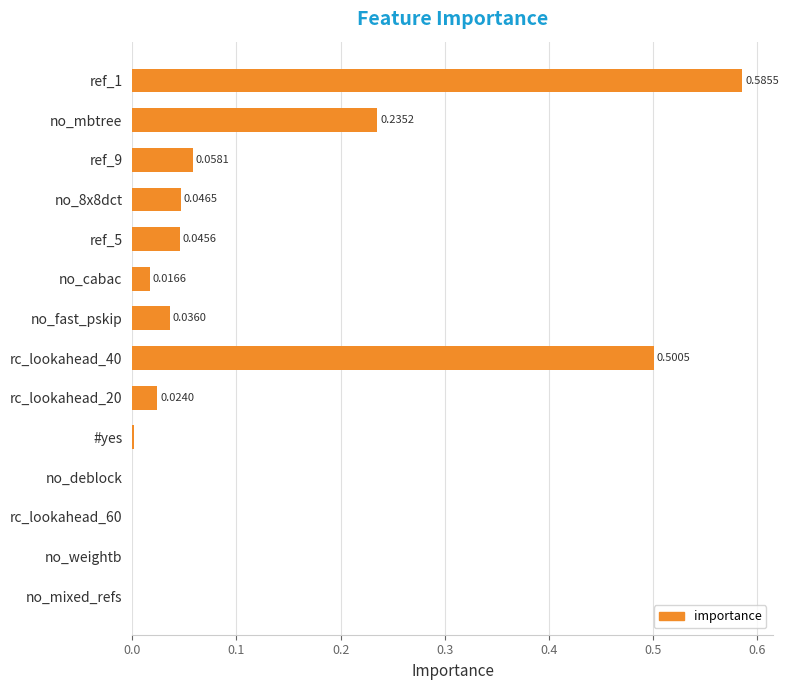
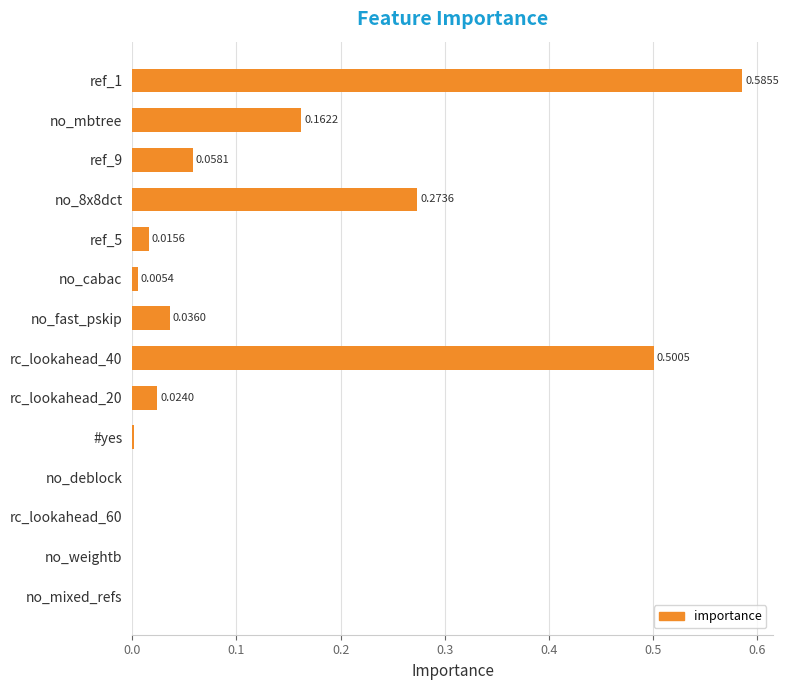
  {
    "ref_1": 0.5855,
-   "no_mbtree": 0.2352,
+   "no_mbtree": 0.1622,
    "ref_9": 0.0581,
-   "no_8x8dct": 0.0465,
-   "ref_5": 0.0456,
-   "no_cabac": 0.0166,
+   "no_8x8dct": 0.2736,
+   "ref_5": 0.0156,
+   "no_cabac": 0.0054,
    "no_fast_pskip": 0.0360,
    "rc_lookahead_40": 0.5005,
    "rc_lookahead_20": 0.0240
  }
